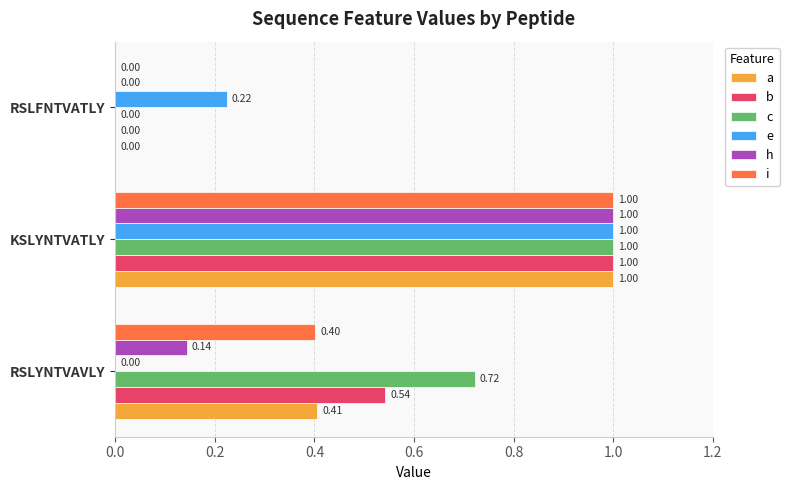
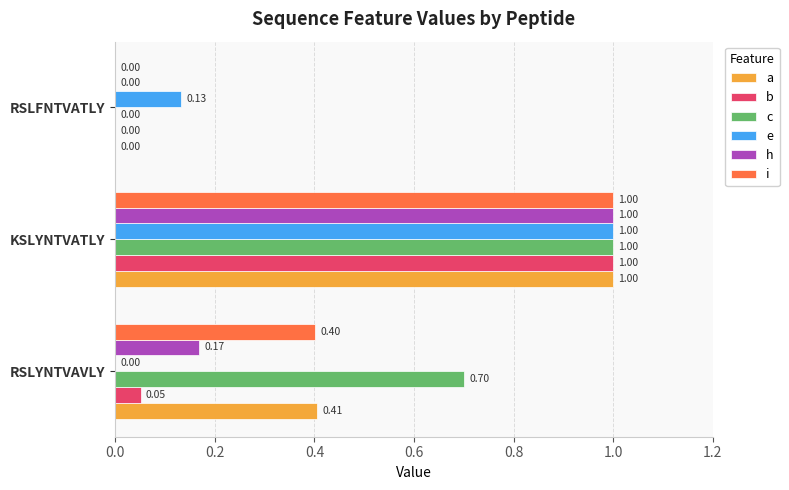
  {
    "b": {
      "RSLFNTVATLY": 0.00,
      "KSLYNTVATLY": 1.00,
-     "RSLYNTVAVLY": 0.54
+     "RSLYNTVAVLY": 0.05
    },
    "c": {
      "RSLFNTVATLY": 0.00,
      "KSLYNTVATLY": 1.00,
-     "RSLYNTVAVLY": 0.72
+     "RSLYNTVAVLY": 0.70
    },
    "e": {
-     "RSLFNTVATLY": 0.22,
+     "RSLFNTVATLY": 0.13,
      "KSLYNTVATLY": 1.00,
      "RSLYNTVAVLY": 0.00
    },
    "h": {
      "RSLFNTVATLY": 0.00,
      "KSLYNTVATLY": 1.00,
-     "RSLYNTVAVLY": 0.14
+     "RSLYNTVAVLY": 0.17
    }
  }
